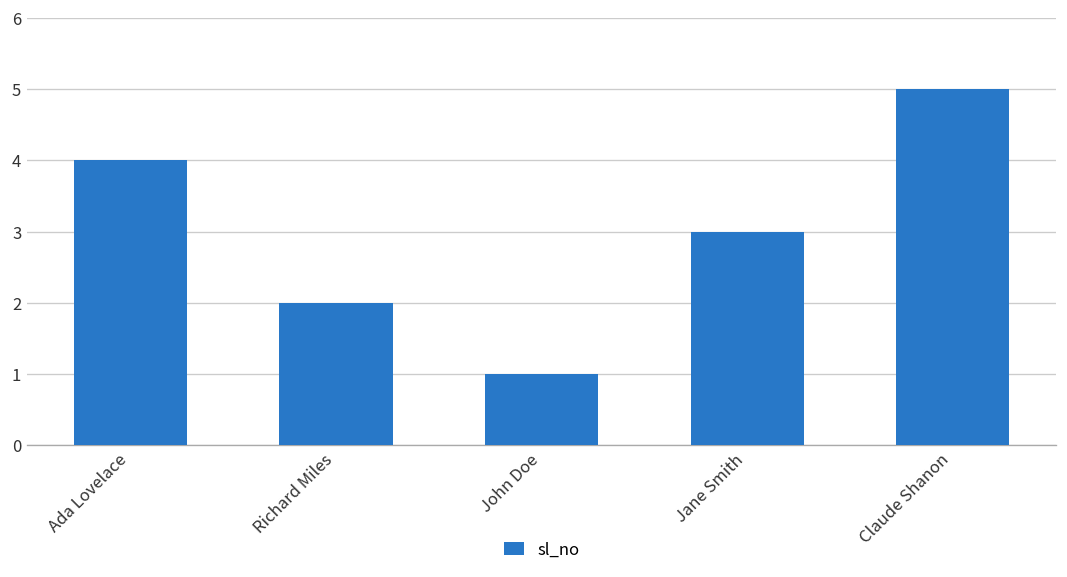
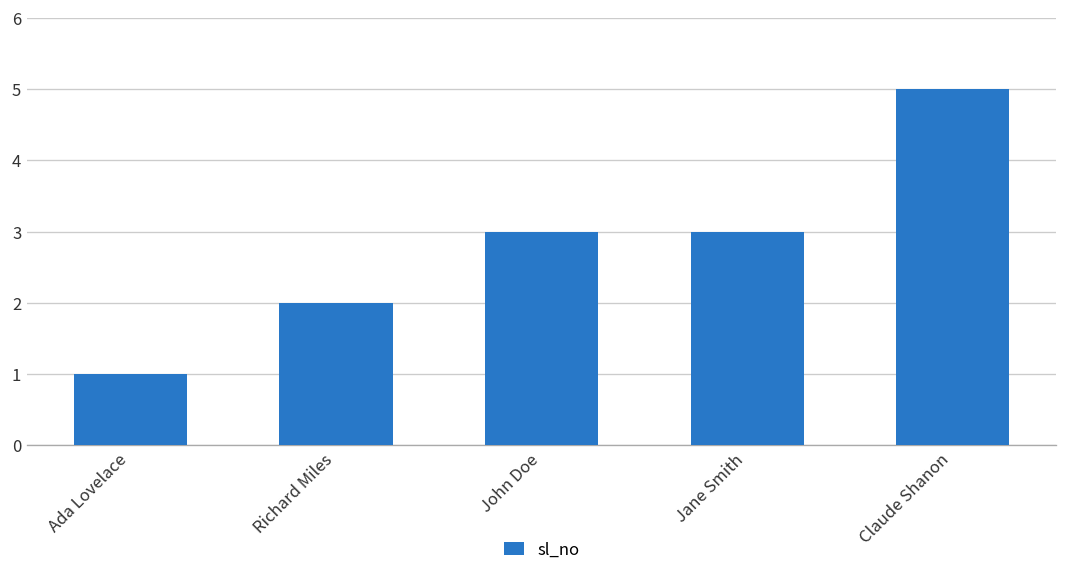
  {
-   "Ada Lovelace": 4,
+   "Ada Lovelace": 1,
    "Richard Miles": 2,
-   "John Doe": 1,
+   "John Doe": 3,
    "Jane Smith": 3,
    "Claude Shanon": 5
  }
